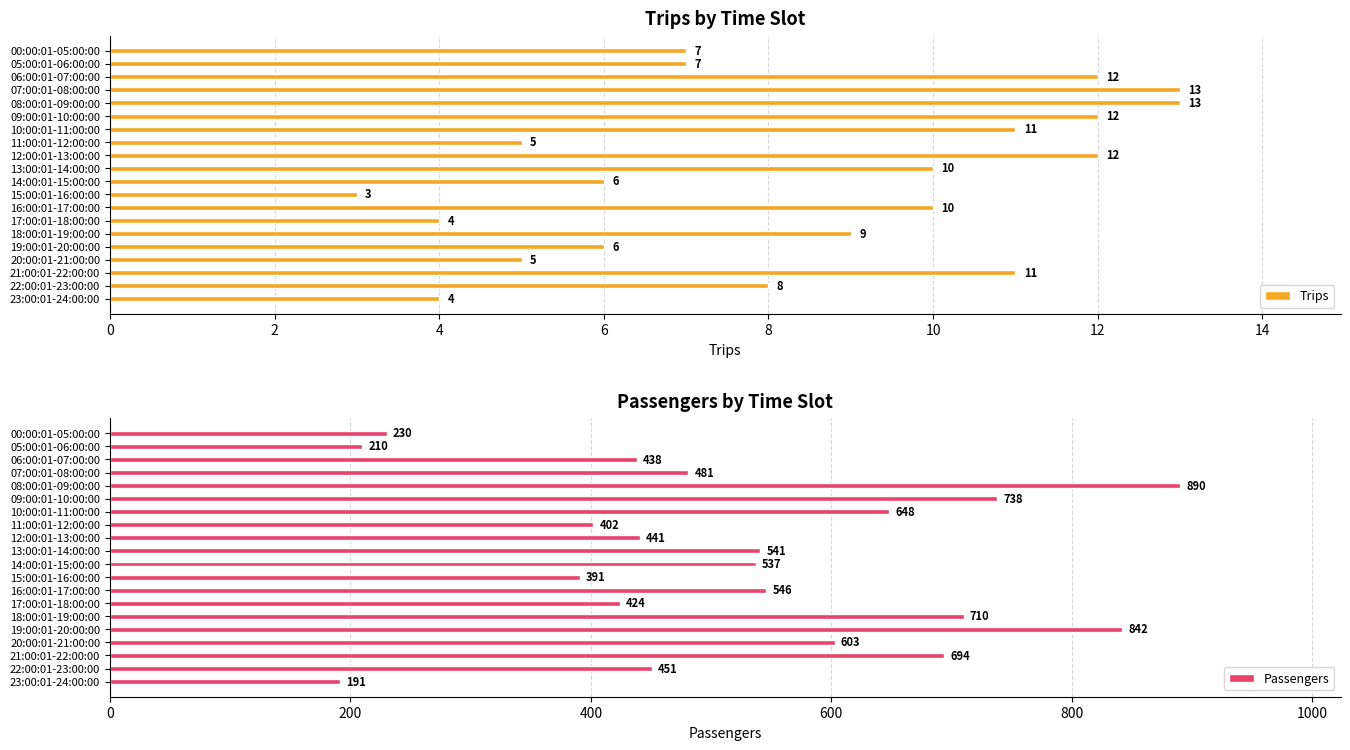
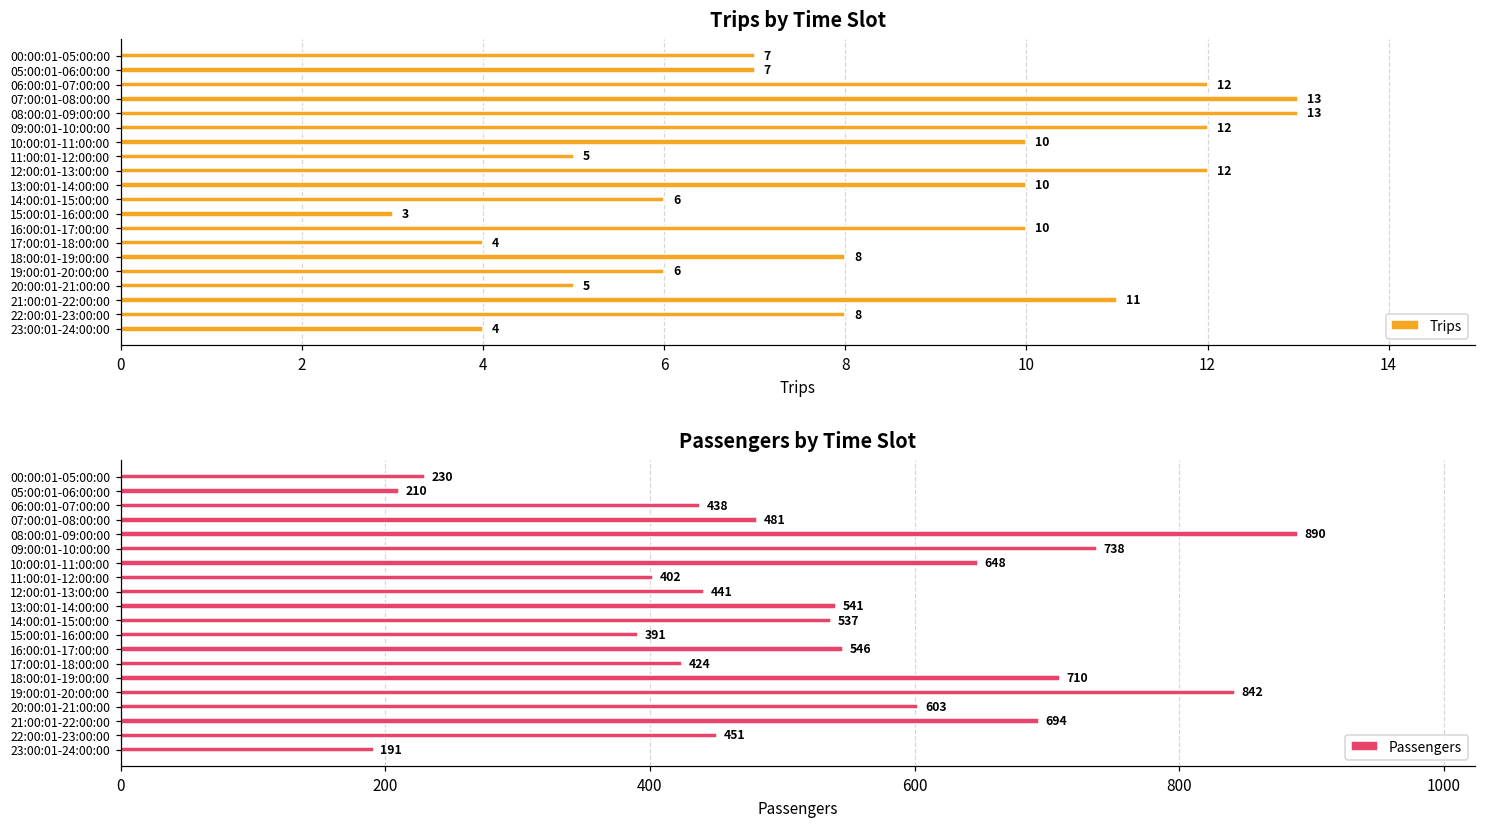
  {
    "Trips by Time Slot": {
      "00:00:01-05:00:00": 7,
      "05:00:01-06:00:00": 7,
      "06:00:01-07:00:00": 12,
      "07:00:01-08:00:00": 13,
      "08:00:01-09:00:00": 13,
      "09:00:01-10:00:00": 12,
-     "10:00:01-11:00:00": 11,
+     "10:00:01-11:00:00": 10,
      "11:00:01-12:00:00": 5,
      "12:00:01-13:00:00": 12,
      "13:00:01-14:00:00": 10,
      "14:00:01-15:00:00": 6,
      "15:00:01-16:00:00": 3,
      "16:00:01-17:00:00": 10,
      "17:00:01-18:00:00": 4,
-     "18:00:01-19:00:00": 9,
+     "18:00:01-19:00:00": 8,
      "19:00:01-20:00:00": 6,
      "20:00:01-21:00:00": 5,
      "21:00:01-22:00:00": 11,
      "22:00:01-23:00:00": 8,
      "23:00:01-24:00:00": 4
    },
    "Passengers by Time Slot": {
      "00:00:01-05:00:00": 230,
      "05:00:01-06:00:00": 210,
      "06:00:01-07:00:00": 438,
      "07:00:01-08:00:00": 481,
      "08:00:01-09:00:00": 890,
      "09:00:01-10:00:00": 738,
      "10:00:01-11:00:00": 648,
      "11:00:01-12:00:00": 402,
      "12:00:01-13:00:00": 441,
      "13:00:01-14:00:00": 541,
      "14:00:01-15:00:00": 537,
      "15:00:01-16:00:00": 391,
      "16:00:01-17:00:00": 546,
      "17:00:01-18:00:00": 424,
      "18:00:01-19:00:00": 710,
      "19:00:01-20:00:00": 842,
      "20:00:01-21:00:00": 603,
      "21:00:01-22:00:00": 694,
      "22:00:01-23:00:00": 451,
      "23:00:01-24:00:00": 191
    }
  }
